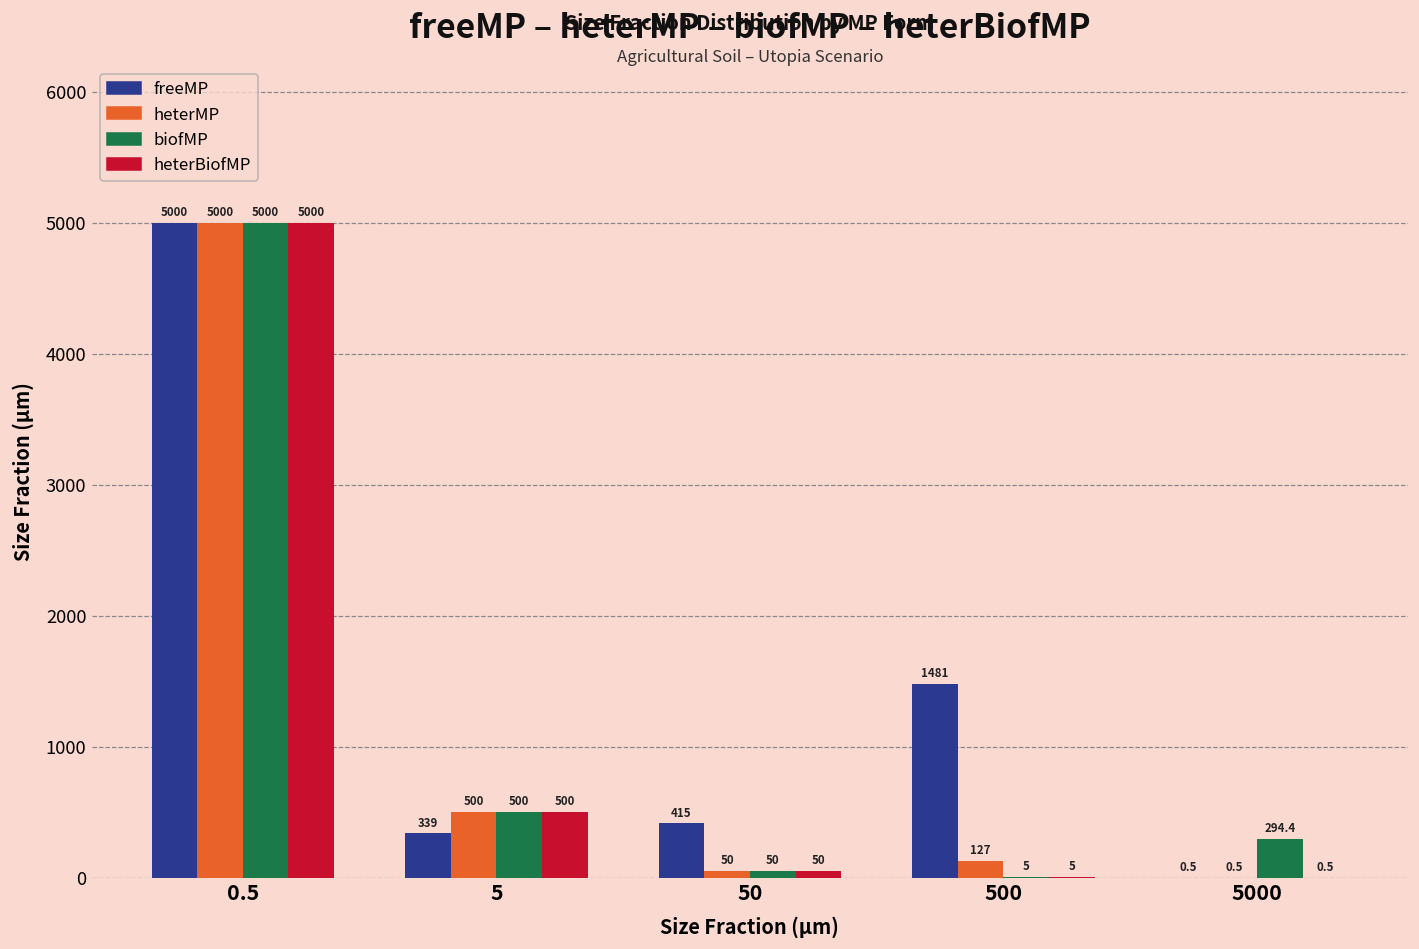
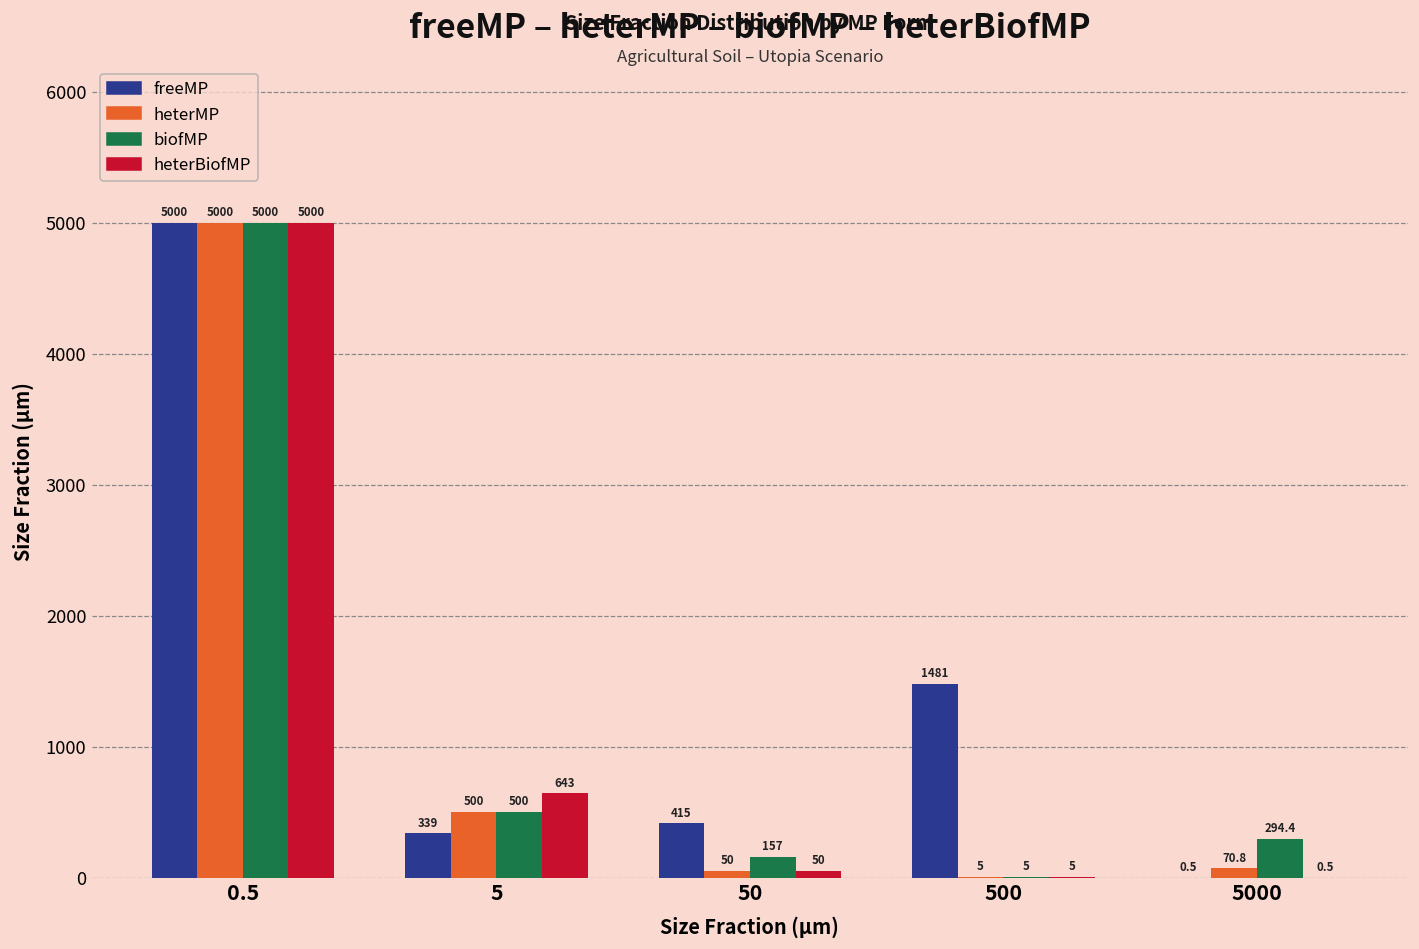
  {
    "freeMP": {
      "0.5": 5000,
      "5": 339,
      "50": 415,
      "500": 1481,
      "5000": 0.5
    },
    "heterMP": {
      "0.5": 5000,
      "5": 500,
      "50": 50,
-     "500": 127,
-     "5000": 0.5
+     "500": 5,
+     "5000": 70.8
    },
    "biofMP": {
      "0.5": 5000,
      "5": 500,
-     "50": 50,
+     "50": 157,
      "500": 5,
      "5000": 294.4
    },
    "heterBiofMP": {
      "0.5": 5000,
-     "5": 500,
+     "5": 643,
      "50": 50,
      "500": 5,
      "5000": 0.5
    }
  }
